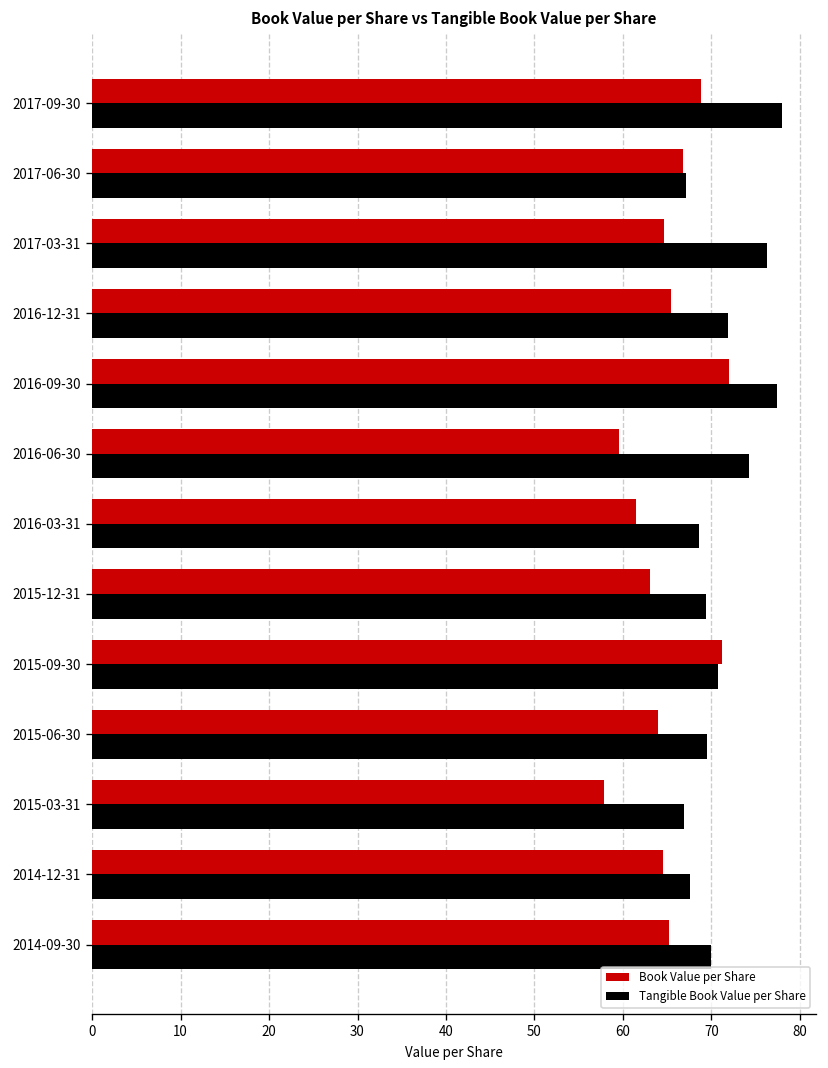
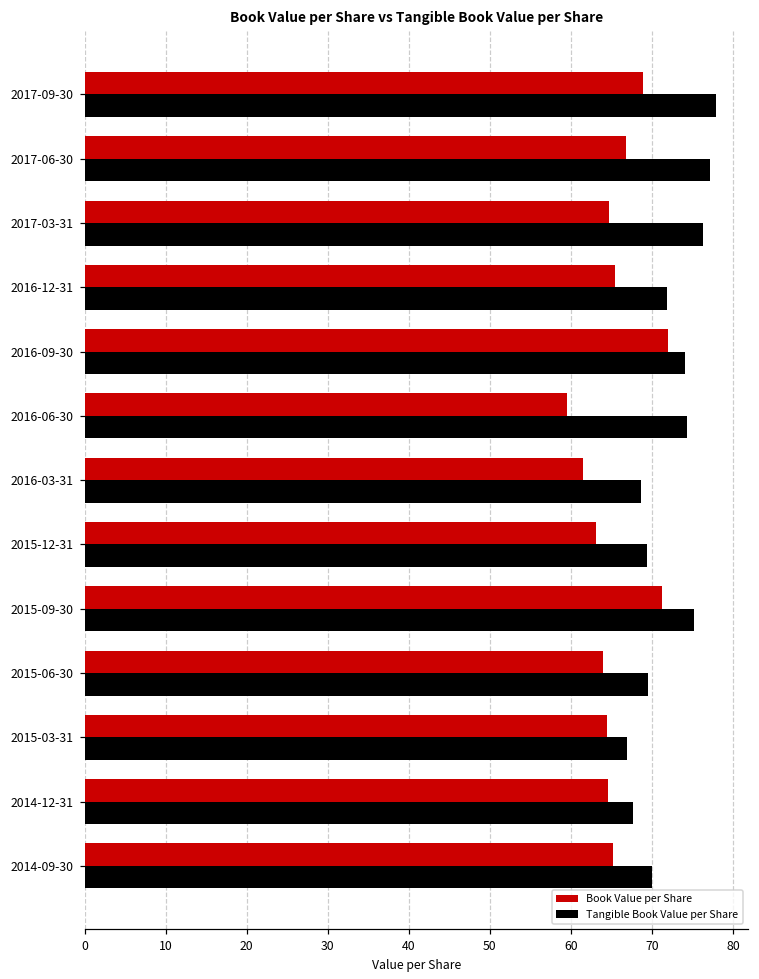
  {
    "Book Value per Share": {
      "2017-09-30": 69,
      "2017-06-30": 67,
      "2017-03-31": 65,
      "2016-12-31": 65,
      "2016-09-30": 72,
      "2016-06-30": 60,
      "2016-03-31": 61,
      "2015-12-31": 63,
      "2015-09-30": 71,
      "2015-06-30": 64,
-     "2015-03-31": 58,
+     "2015-03-31": 64,
      "2014-12-31": 65,
      "2014-09-30": 65
    },
    "Tangible Book Value per Share": {
      "2017-09-30": 78,
-     "2017-06-30": 67,
+     "2017-06-30": 77,
      "2017-03-31": 76,
      "2016-12-31": 72,
-     "2016-09-30": 77,
+     "2016-09-30": 74,
      "2016-06-30": 74,
      "2016-03-31": 69,
      "2015-12-31": 69,
-     "2015-09-30": 71,
+     "2015-09-30": 75,
      "2015-06-30": 69,
      "2015-03-31": 67,
      "2014-12-31": 68,
      "2014-09-30": 70
    }
  }
